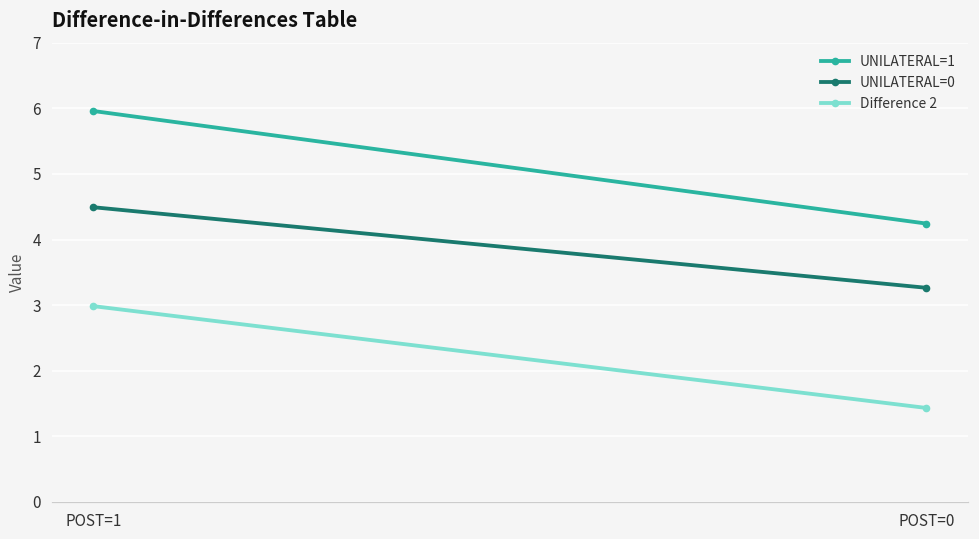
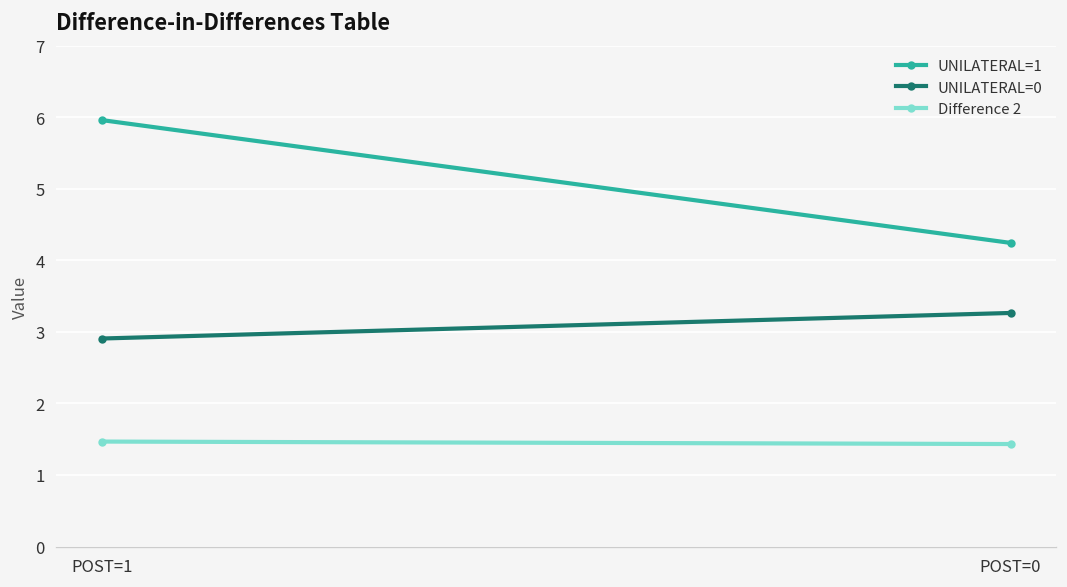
  {
    "UNILATERAL=1": {
      "POST=1": 6.0,
      "POST=0": 4.2
    },
    "UNILATERAL=0": {
-     "POST=1": 4.5,
+     "POST=1": 2.9,
      "POST=0": 3.3
    },
    "Difference 2": {
-     "POST=1": 3.0,
+     "POST=1": 1.5,
      "POST=0": 1.4
    }
  }
